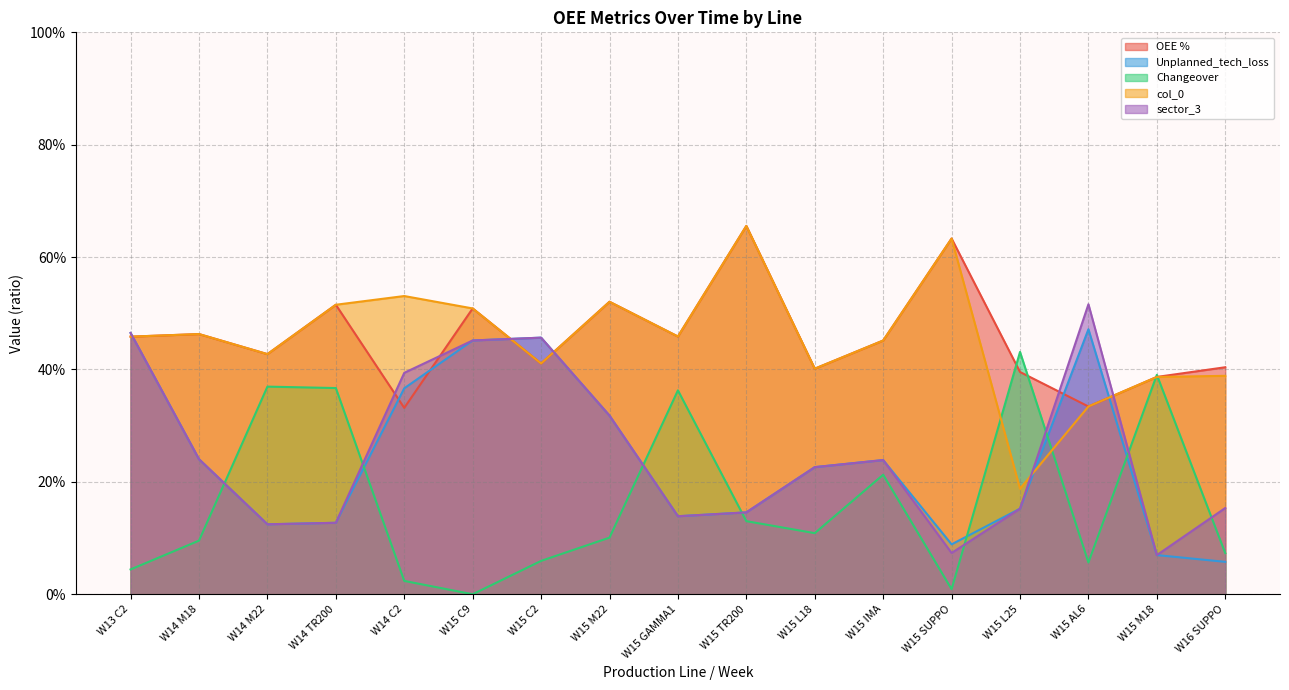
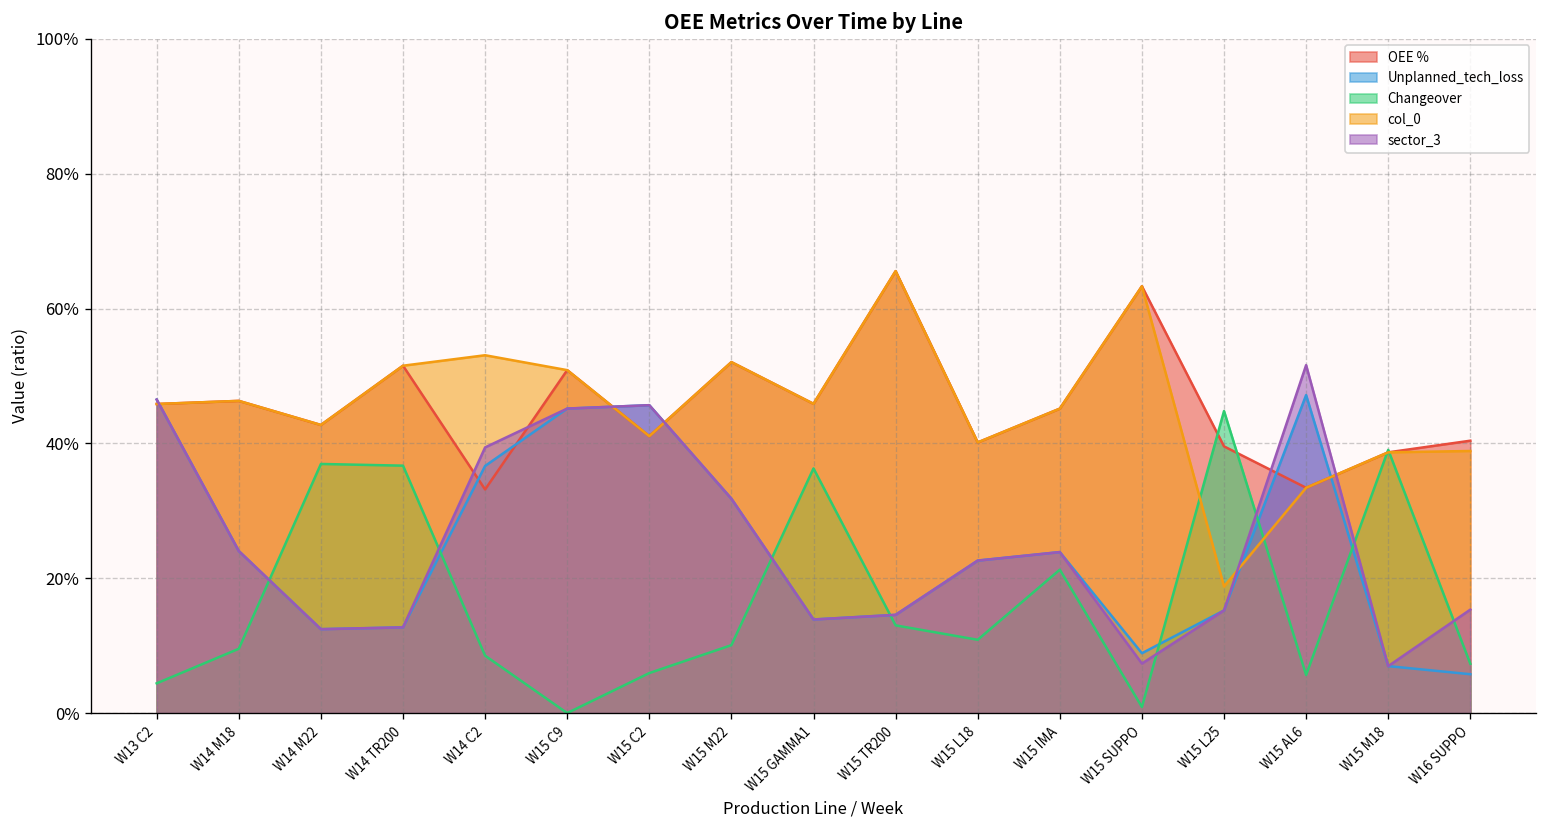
  {
    "OEE %": {
      "W14 C2": "33%",
      "W15 L25": "40%",
      "W16 SUPPO": "40%"
    },
    "Unplanned_tech_loss": {
      "W14 C2": "37%",
      "W15 SUPPO": "9%",
      "W15 AL6": "47%",
      "W16 SUPPO": "6%"
    },
    "Changeover": {
      "W13 C2": "4%",
      "W14 M18": "10%",
      "W14 M22": "37%",
      "W14 TR200": "37%",
-     "W14 C2": "2%",
+     "W14 C2": "9%",
      "W15 C9": "0%",
      "W15 C2": "6%",
      "W15 M22": "10%",
      "W15 GAMMA1": "36%",
      "W15 TR200": "13%",
      "W15 L18": "11%",
      "W15 IMA": "21%",
      "W15 SUPPO": "1%",
-     "W15 L25": "43%",
+     "W15 L25": "45%",
      "W15 AL6": "6%",
      "W16 SUPPO": "7%"
    },
    "col_0": {
      "W14 C2": "53%",
      "W15 L25": "19%",
      "W16 SUPPO": "39%"
    },
    "sector_3": {
      "W14 C2": "39%",
      "W15 SUPPO": "7%",
      "W15 AL6": "52%",
      "W16 SUPPO": "15%"
    }
  }
